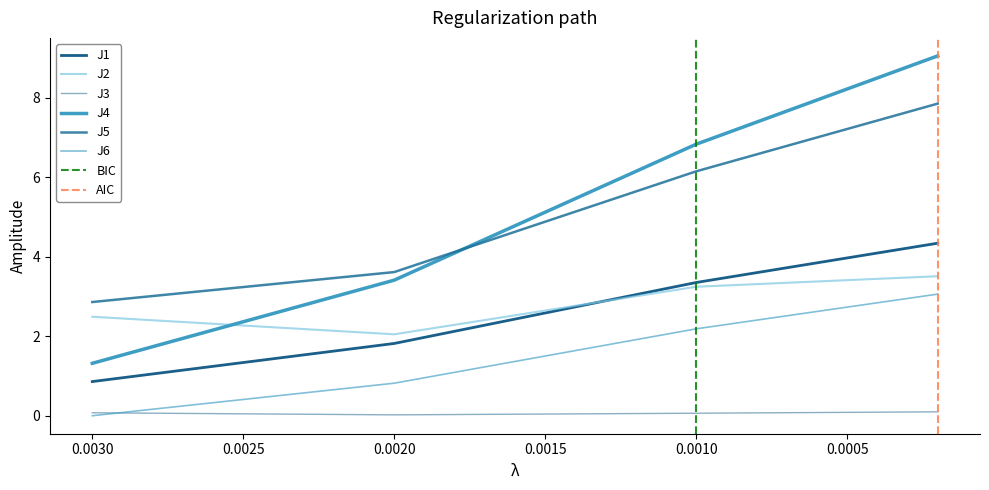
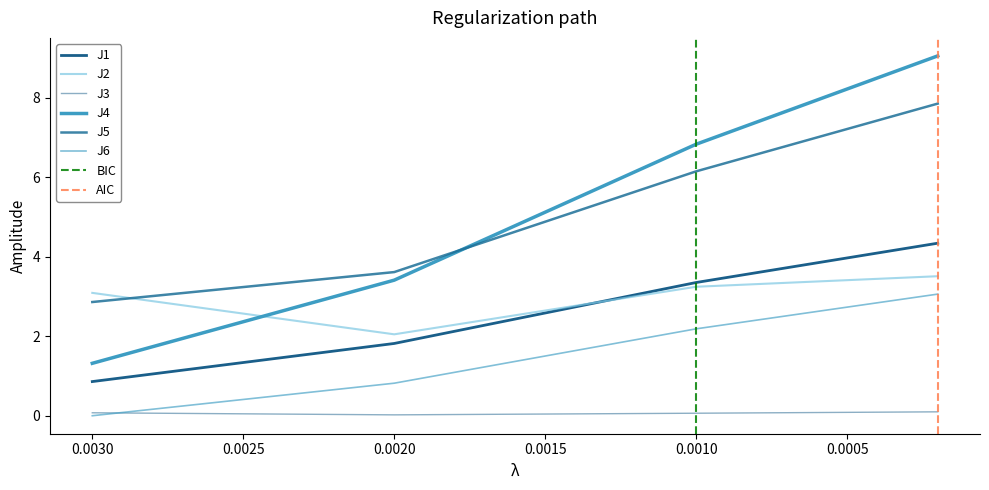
  {
    "J2": {
-     "0.0030": 2.5,
+     "0.0030": 3.1,
      "0.0020": 2.0,
      "0.0010": 3.2
    }
  }
